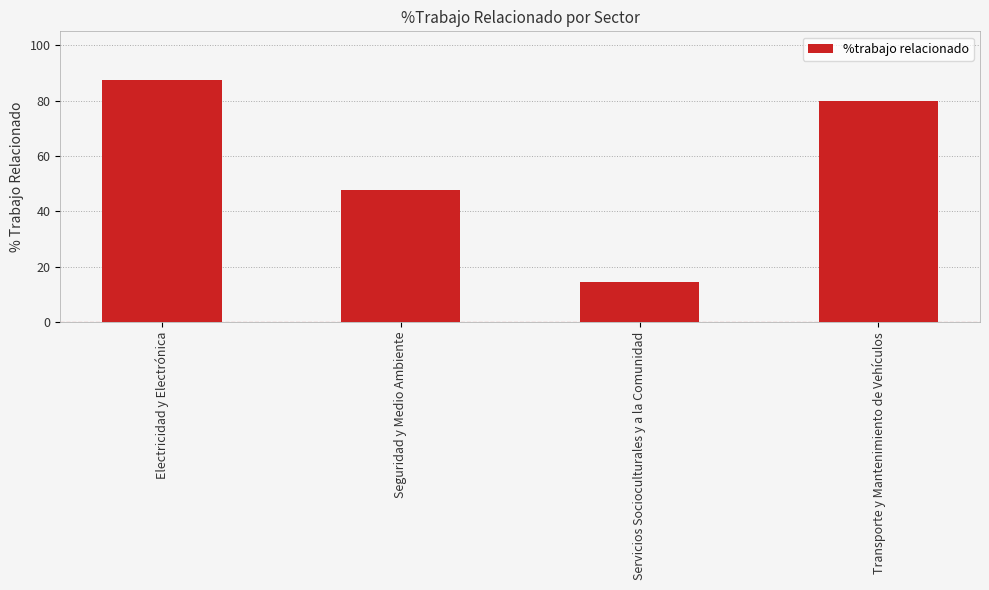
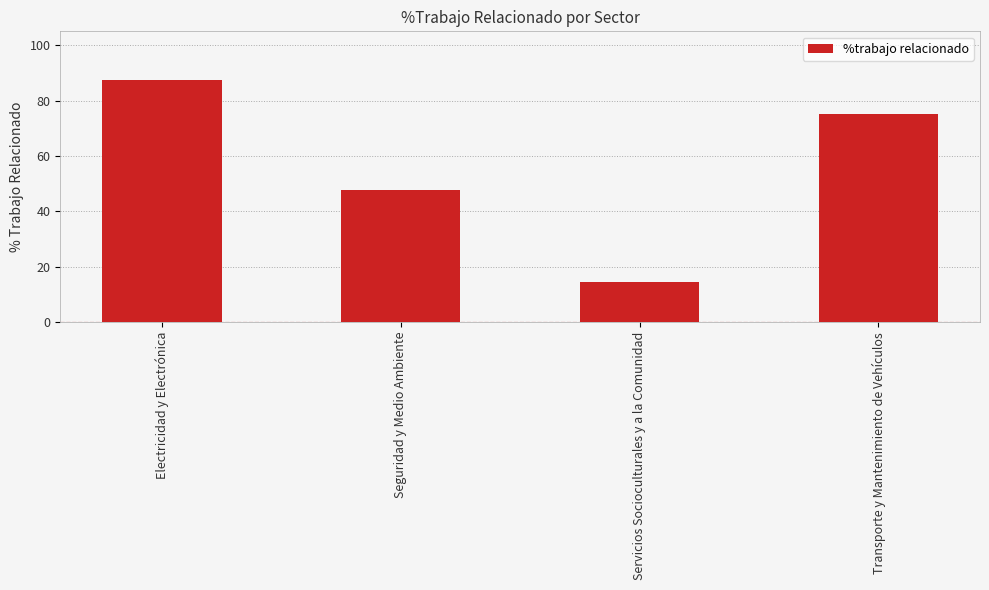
  {
    "Electricidad y Electrónica": 88,
    "Seguridad y Medio Ambiente": 48,
    "Servicios Socioculturales y a la Comunidad": 14,
-   "Transporte y Mantenimiento de Vehículos": 80
+   "Transporte y Mantenimiento de Vehículos": 75
  }
